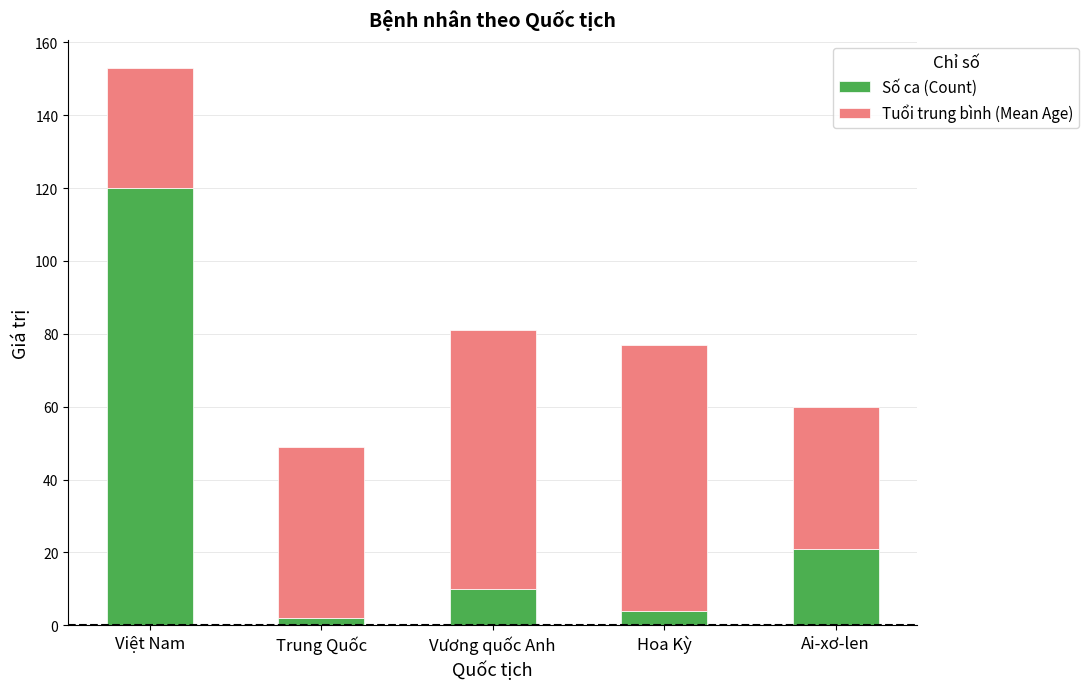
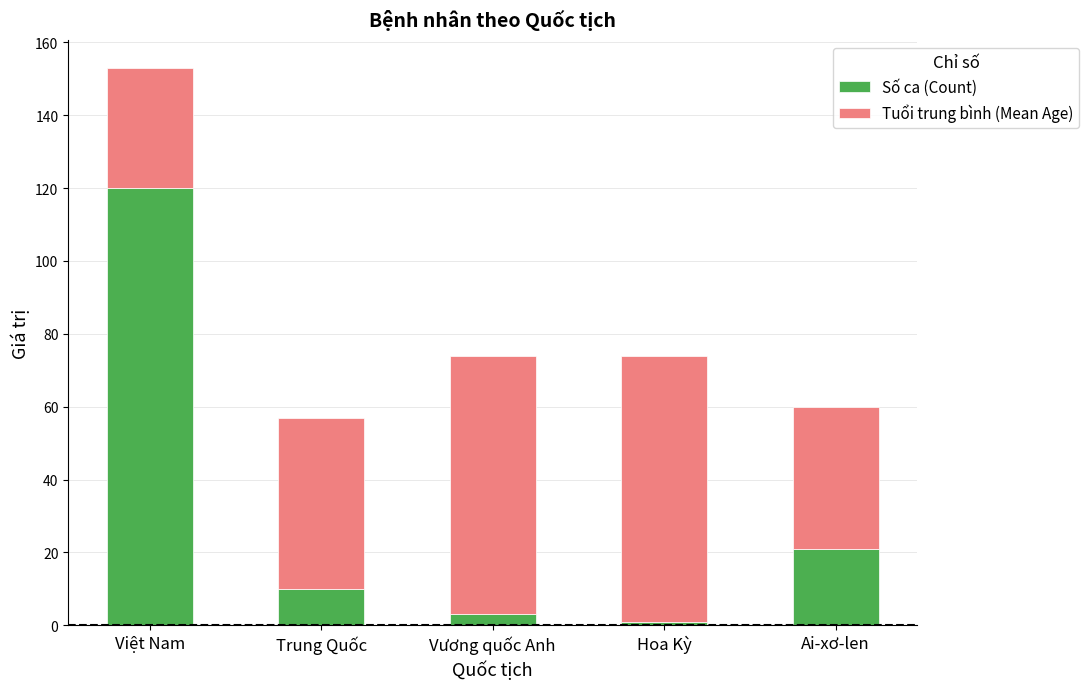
  {
    "Số ca (Count)": {
      "Việt Nam": 120,
-     "Trung Quốc": 2,
-     "Vương quốc Anh": 10,
-     "Hoa Kỳ": 4,
+     "Trung Quốc": 10,
+     "Vương quốc Anh": 3,
+     "Hoa Kỳ": 1,
      "Ai-xơ-len": 21
    },
    "Tuổi trung bình (Mean Age)": {
      "Việt Nam": 33,
      "Trung Quốc": 47,
      "Vương quốc Anh": 71,
      "Hoa Kỳ": 73,
      "Ai-xơ-len": 39
    }
  }
